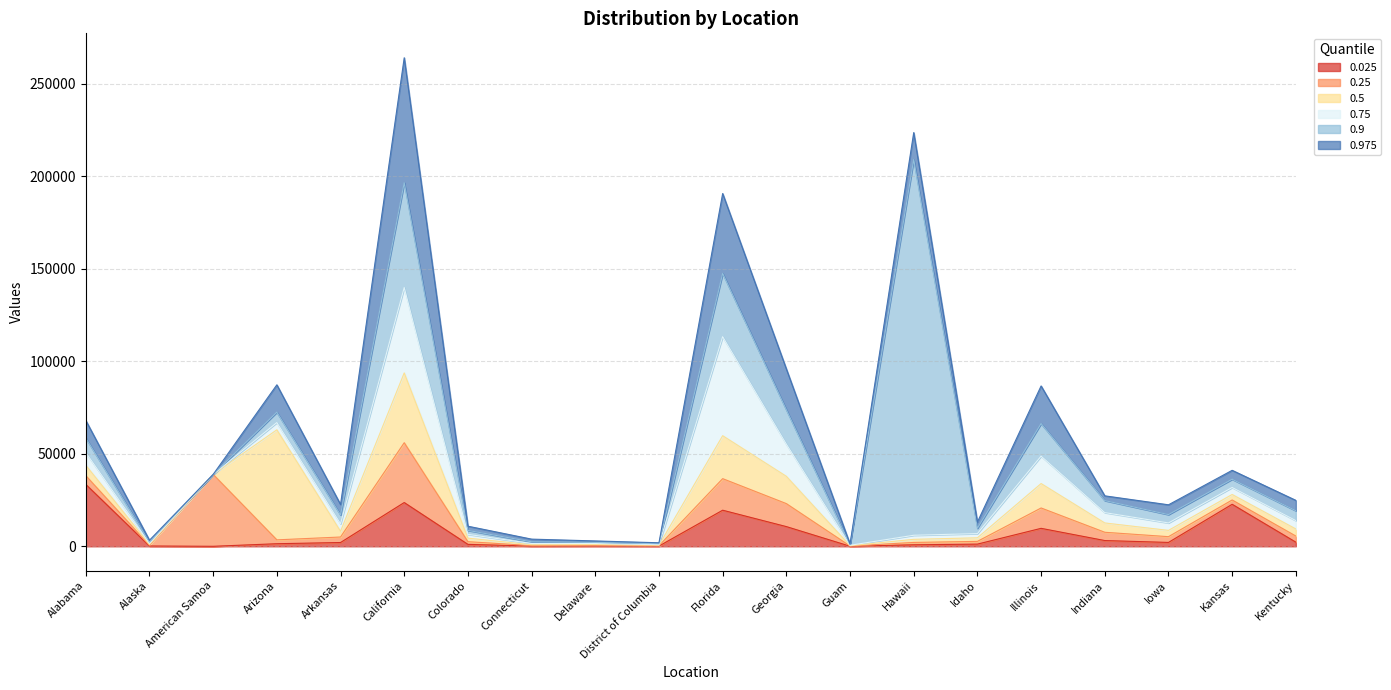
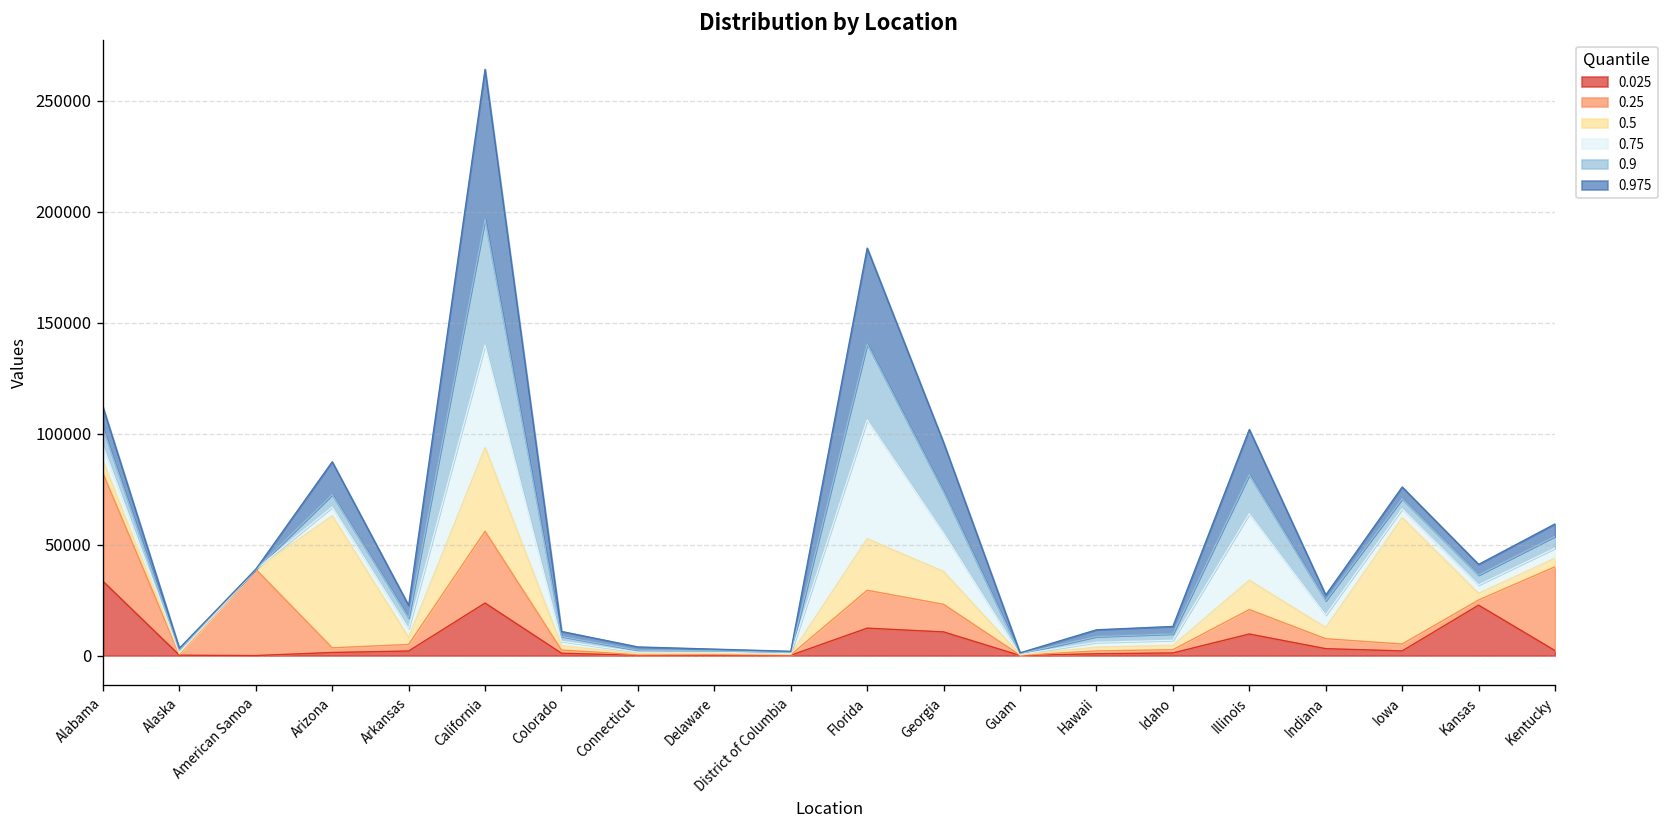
  {
    "0.025": {
      "Alabama": 33000,
      "American Samoa": 0,
      "Arizona": 1000,
      "Arkansas": 2000,
      "California": 24000,
      "Colorado": 1000,
-     "Florida": 20000,
+     "Florida": 12000,
      "Georgia": 11000,
      "Idaho": 1000,
      "Illinois": 10000,
      "Indiana": 3000,
      "Iowa": 2000,
      "Kansas": 23000,
      "Kentucky": 2000
    },
    "0.25": {
-     "Alabama": 5000,
+     "Alabama": 49000,
      "Arizona": 2000,
      "Arkansas": 3000,
      "California": 32000,
      "Colorado": 1000,
      "Florida": 17000,
      "Georgia": 12000,
      "Idaho": 1000,
      "Illinois": 11000,
      "Indiana": 4000,
      "Iowa": 3000,
      "Kansas": 2000,
-     "Kentucky": 3000
+     "Kentucky": 38000
    },
    "0.5": {
      "Alabama": 6000,
      "Arizona": 60000,
      "Arkansas": 3000,
      "California": 38000,
      "Colorado": 2000,
      "Florida": 23000,
      "Georgia": 15000,
      "Hawaii": 2000,
      "Idaho": 2000,
      "Illinois": 13000,
      "Indiana": 5000,
-     "Iowa": 3000,
+     "Iowa": 57000,
      "Kansas": 3000,
      "Kentucky": 4000
    },
    "0.75": {
      "Alabama": 7000,
      "Arizona": 4000,
      "Arkansas": 4000,
      "California": 46000,
      "Colorado": 2000,
      "Florida": 54000,
      "Georgia": 17000,
      "Hawaii": 2000,
      "Idaho": 2000,
-     "Illinois": 15000,
+     "Illinois": 30000,
      "Indiana": 6000,
      "Iowa": 4000,
      "Kansas": 4000,
      "Kentucky": 5000
    },
    "0.9": {
      "Alabama": 8000,
      "Arizona": 6000,
      "Arkansas": 5000,
      "California": 57000,
      "Colorado": 2000,
      "Florida": 34000,
      "Georgia": 19000,
-     "Hawaii": 203000,
+     "Hawaii": 3000,
      "Idaho": 3000,
      "Illinois": 18000,
      "Indiana": 6000,
      "Iowa": 5000,
      "Kansas": 4000,
      "Kentucky": 5000
    },
    "0.975": {
      "Alabama": 10000,
      "Arizona": 15000,
      "Arkansas": 6000,
      "California": 68000,
      "Colorado": 2000,
      "Connecticut": 1000,
      "Florida": 43000,
      "Georgia": 22000,
-     "Hawaii": 15000,
+     "Hawaii": 3000,
      "Idaho": 3000,
      "Illinois": 20000,
      "Indiana": 3000,
      "Iowa": 5000,
      "Kansas": 5000,
      "Kentucky": 6000
    }
  }
